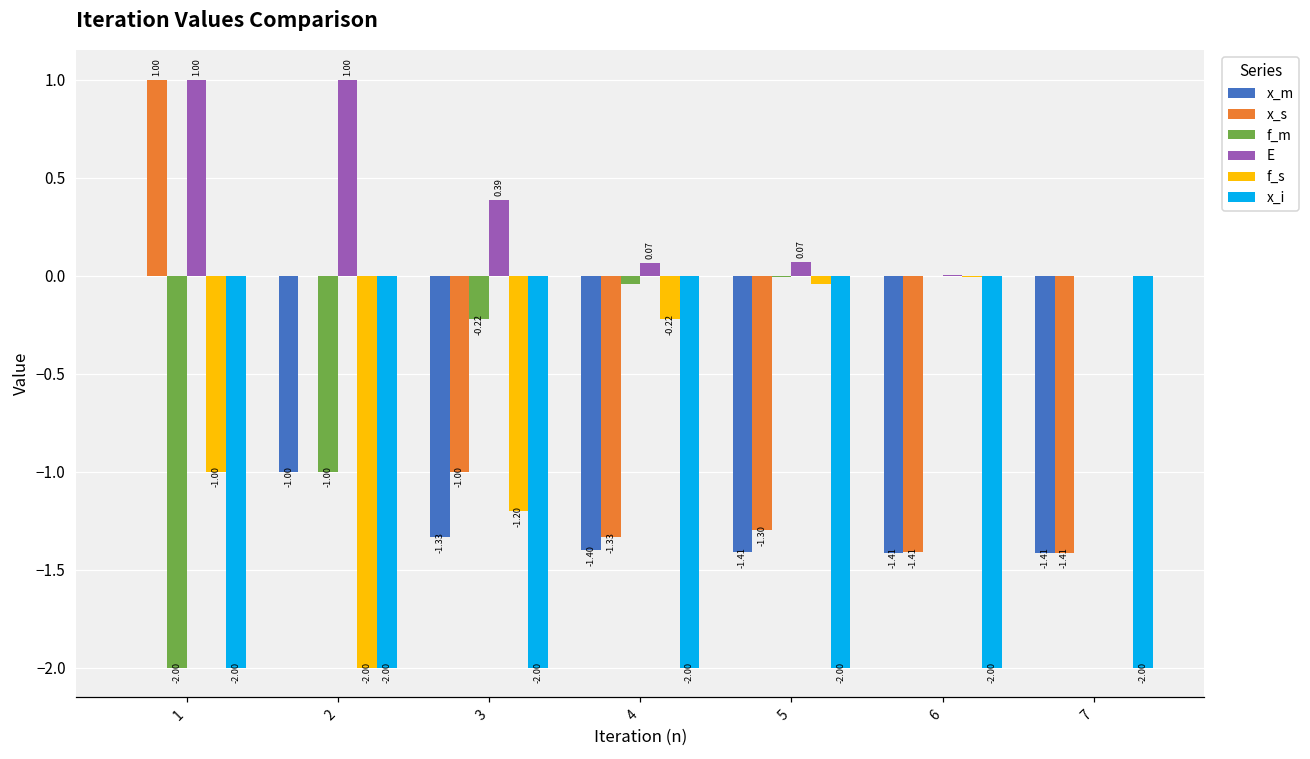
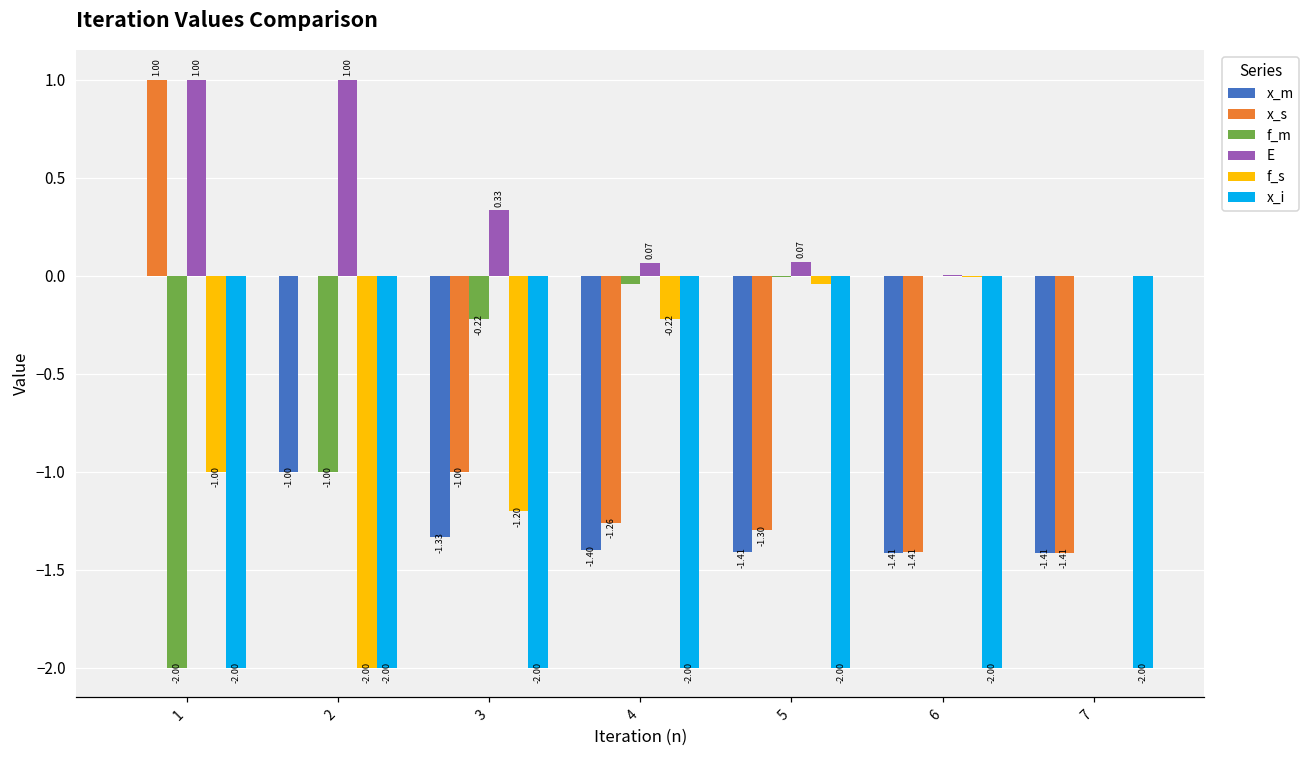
  {
    "x_m": {
      "2": -1.00,
      "3": -1.33,
      "4": -1.40,
      "5": -1.41,
      "6": -1.41,
      "7": -1.41
    },
    "x_s": {
      "1": 1.00,
      "3": -1.00,
-     "4": -1.33,
+     "4": -1.26,
      "5": -1.30,
      "6": -1.41,
      "7": -1.41
    },
    "f_m": {
      "1": -2.00,
      "2": -1.00,
      "3": -0.22
    },
    "E": {
      "1": 1.00,
      "2": 1.00,
-     "3": 0.39,
+     "3": 0.33,
      "4": 0.07,
      "5": 0.07
    },
    "f_s": {
      "1": -1.00,
      "2": -2.00,
      "3": -1.20,
      "4": -0.22
    },
    "x_i": {
      "1": -2.00,
      "2": -2.00,
      "3": -2.00,
      "4": -2.00,
      "5": -2.00,
      "6": -2.00,
      "7": -2.00
    }
  }
